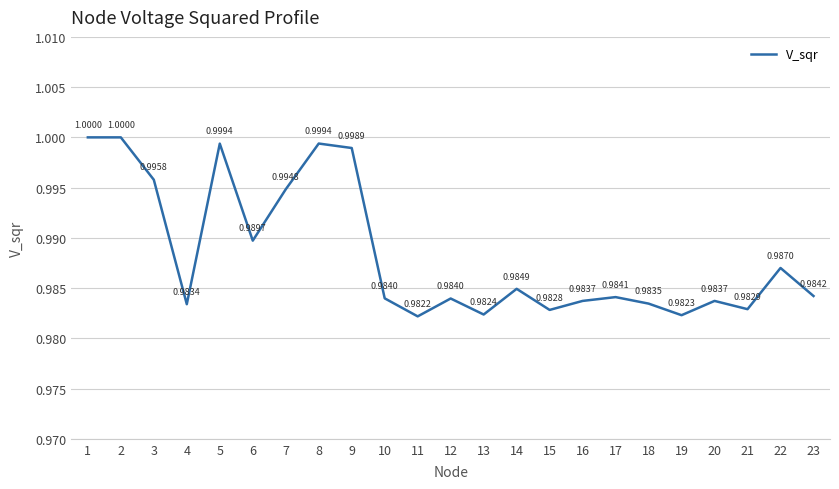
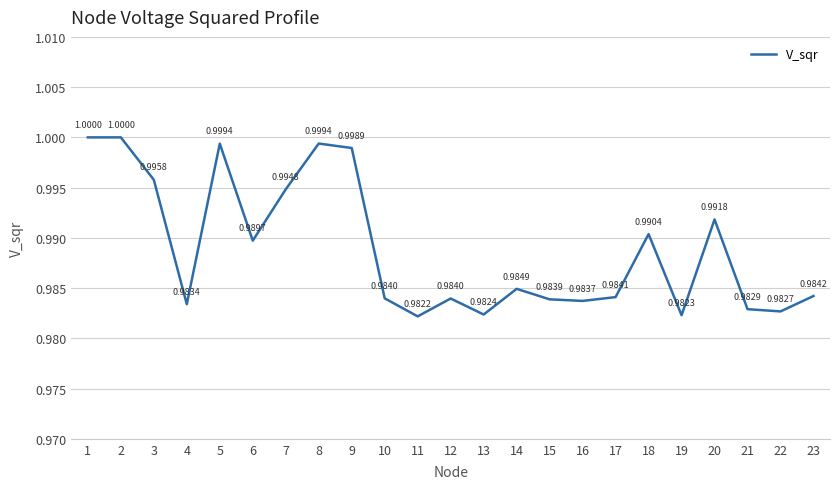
  {
    "1": 1.0000,
    "2": 1.0000,
    "3": 0.9958,
    "4": 0.9834,
    "5": 0.9994,
    "6": 0.9897,
    "7": 0.9948,
    "8": 0.9994,
    "9": 0.9989,
    "10": 0.9840,
    "11": 0.9822,
    "12": 0.9840,
    "13": 0.9824,
    "14": 0.9849,
-   "15": 0.9828,
+   "15": 0.9839,
    "16": 0.9837,
    "17": 0.9841,
-   "18": 0.9835,
+   "18": 0.9904,
    "19": 0.9823,
-   "20": 0.9837,
+   "20": 0.9918,
    "21": 0.9829,
-   "22": 0.9870,
+   "22": 0.9827,
    "23": 0.9842
  }
